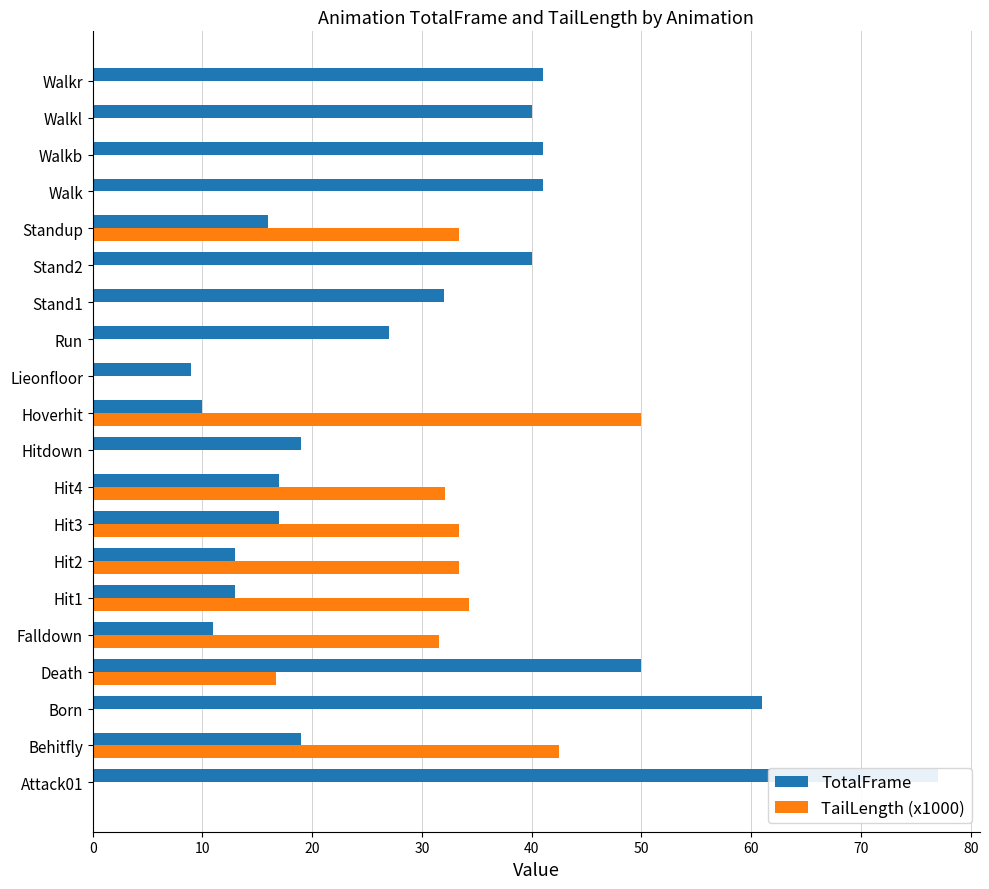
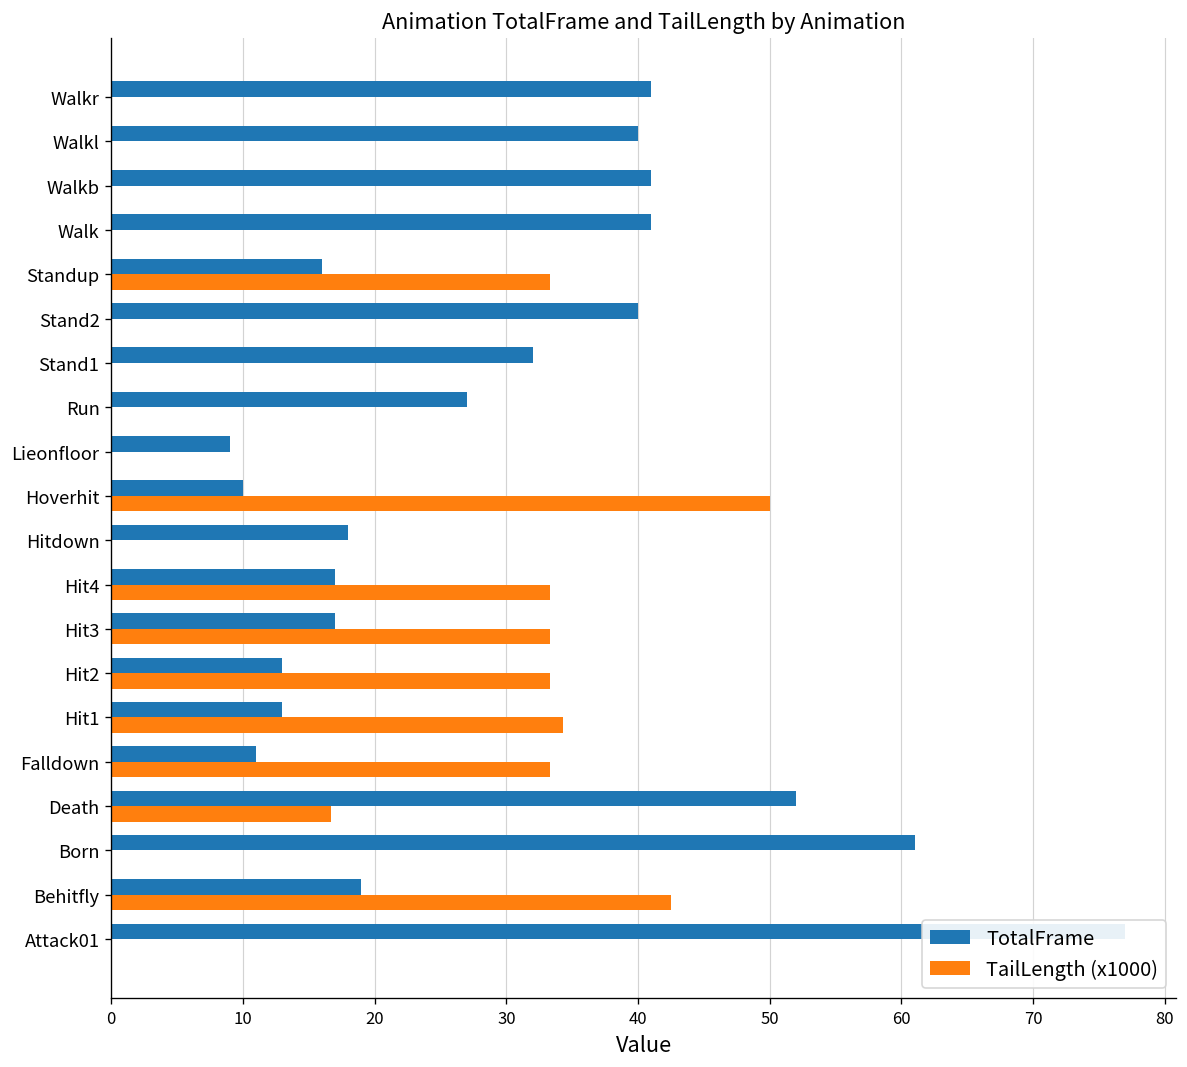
  {
    "TotalFrame": {
      "Walkr": 41,
      "Walkl": 40,
      "Walkb": 41,
      "Walk": 41,
      "Standup": 16,
      "Stand2": 40,
      "Stand1": 32,
      "Run": 27,
      "Lieonfloor": 9,
      "Hoverhit": 10,
-     "Hitdown": 19,
+     "Hitdown": 18,
      "Hit4": 17,
      "Hit3": 17,
      "Hit2": 13,
      "Hit1": 13,
      "Falldown": 11,
-     "Death": 50,
+     "Death": 52,
      "Born": 61,
      "Behitfly": 19
    },
    "TailLength (x1000)": {
      "Walkr": 0.0,
      "Walkl": 0.0,
      "Walkb": 0.0,
      "Walk": 0.0,
      "Standup": 33.3,
      "Stand2": 0.0,
      "Stand1": 0.0,
      "Run": 0.0,
      "Lieonfloor": 0.0,
      "Hoverhit": 50.0,
      "Hitdown": 0.0,
-     "Hit4": 32.1,
+     "Hit4": 33.3,
      "Hit3": 33.3,
      "Hit2": 33.3,
      "Hit1": 34.3,
-     "Falldown": 31.6,
+     "Falldown": 33.3,
      "Death": 16.7,
      "Born": 0.0,
      "Behitfly": 42.5,
      "Attack01": 0.0
    }
  }
